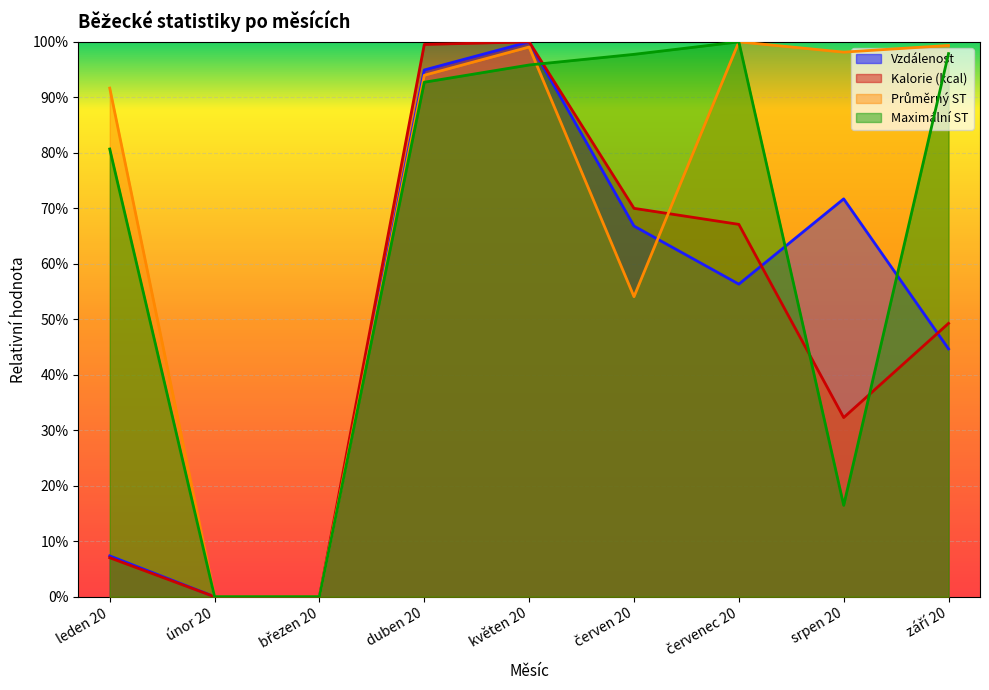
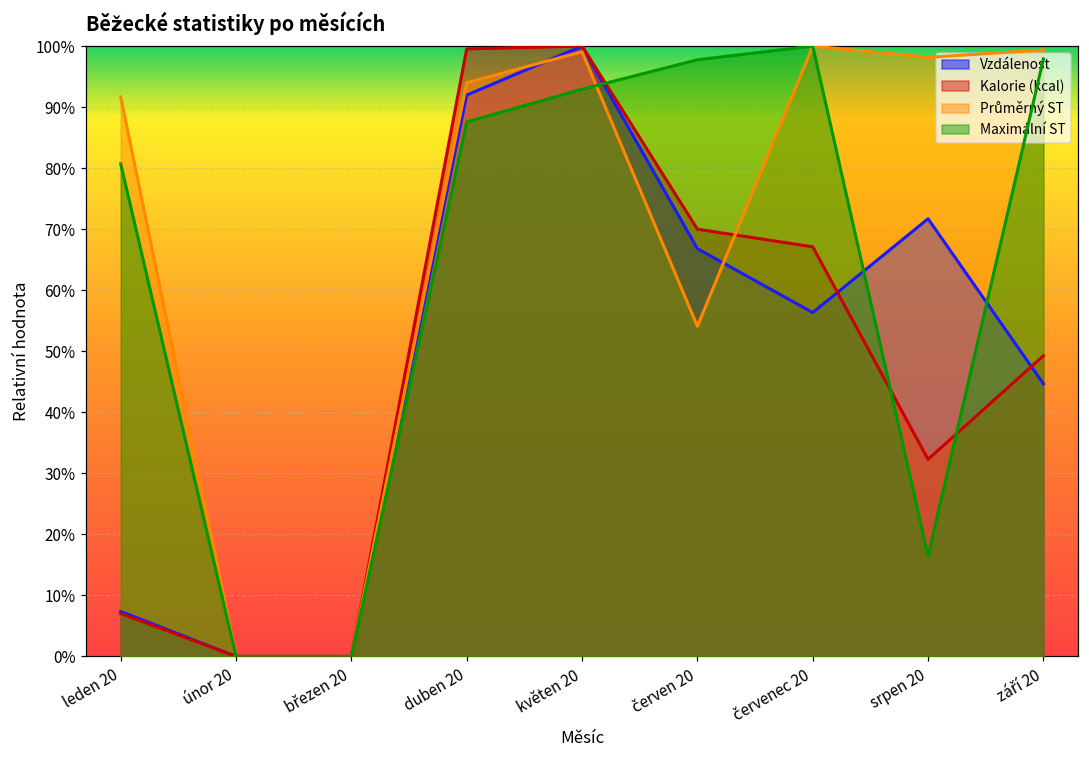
  {
    "Vzdálenost": {
-     "duben 20": "95%",
+     "duben 20": "92%",
      "červen 20": "67%",
      "červenec 20": "56%",
      "srpen 20": "72%",
      "září 20": "45%"
    },
    "Kalorie (kcal)": {
      "duben 20": "100%",
      "červen 20": "70%",
      "červenec 20": "67%",
      "srpen 20": "32%",
      "září 20": "49%"
    },
    "Průměrný ST": {
      "leden 20": "92%",
      "duben 20": "94%",
      "květen 20": "99%",
      "červen 20": "54%",
      "srpen 20": "98%",
      "září 20": "99%"
    },
    "Maximální ST": {
      "leden 20": "81%",
-     "duben 20": "93%",
-     "květen 20": "96%",
+     "duben 20": "88%",
+     "květen 20": "93%",
      "červen 20": "98%",
      "srpen 20": "16%"
    }
  }
